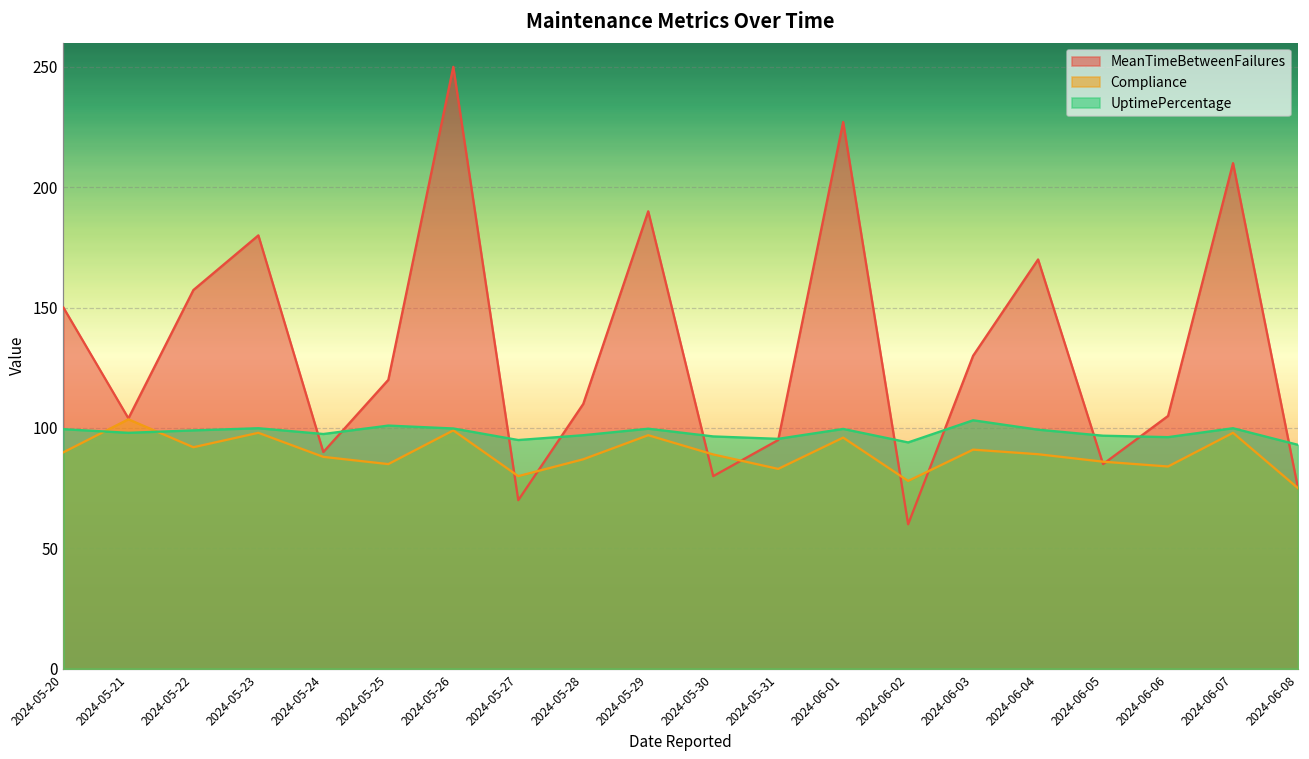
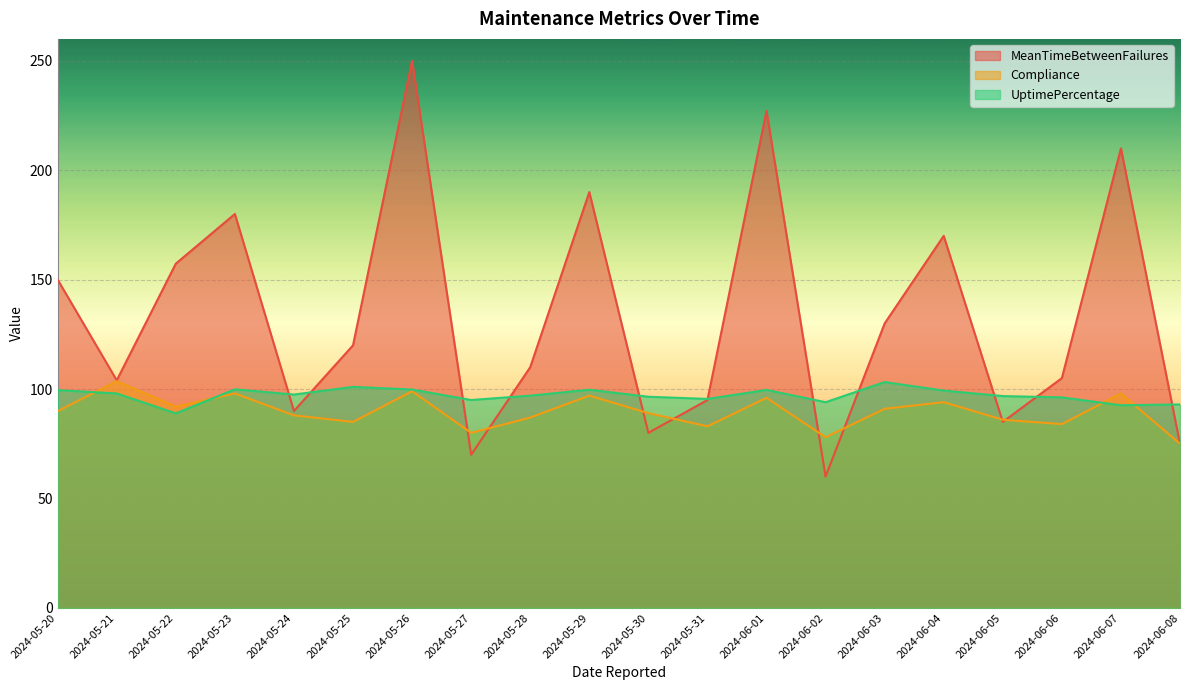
  {
    "MeanTimeBetweenFailures": {
      "2024-05-20": 150,
      "2024-05-22": 157,
      "2024-05-23": 180,
      "2024-05-24": 90,
      "2024-05-25": 120,
      "2024-05-26": 250,
      "2024-05-27": 70,
      "2024-05-28": 110,
      "2024-05-29": 190,
      "2024-05-30": 80,
      "2024-06-01": 227,
      "2024-06-02": 60,
      "2024-06-03": 130,
      "2024-06-04": 170,
      "2024-06-06": 105,
      "2024-06-07": 210
    },
    "Compliance": {
      "2024-05-20": 90,
      "2024-05-22": 92,
      "2024-05-23": 98,
      "2024-05-24": 88,
      "2024-05-25": 85,
      "2024-05-27": 80,
      "2024-05-28": 87,
      "2024-05-29": 97,
      "2024-05-30": 89,
      "2024-05-31": 83,
      "2024-06-01": 96,
      "2024-06-02": 78,
      "2024-06-03": 91,
-     "2024-06-04": 89,
+     "2024-06-04": 94,
      "2024-06-06": 84,
      "2024-06-07": 98
    },
    "UptimePercentage": {
      "2024-05-20": 100,
      "2024-05-21": 98,
-     "2024-05-22": 99,
+     "2024-05-22": 89,
      "2024-05-23": 100,
      "2024-05-24": 98,
      "2024-05-25": 101,
      "2024-05-27": 95,
      "2024-05-28": 97,
      "2024-05-29": 100,
      "2024-05-30": 97,
      "2024-06-01": 100,
      "2024-06-02": 94,
      "2024-06-03": 103,
      "2024-06-04": 99,
      "2024-06-05": 97,
      "2024-06-06": 96,
-     "2024-06-07": 100,
+     "2024-06-07": 93,
      "2024-06-08": 93
    }
  }
